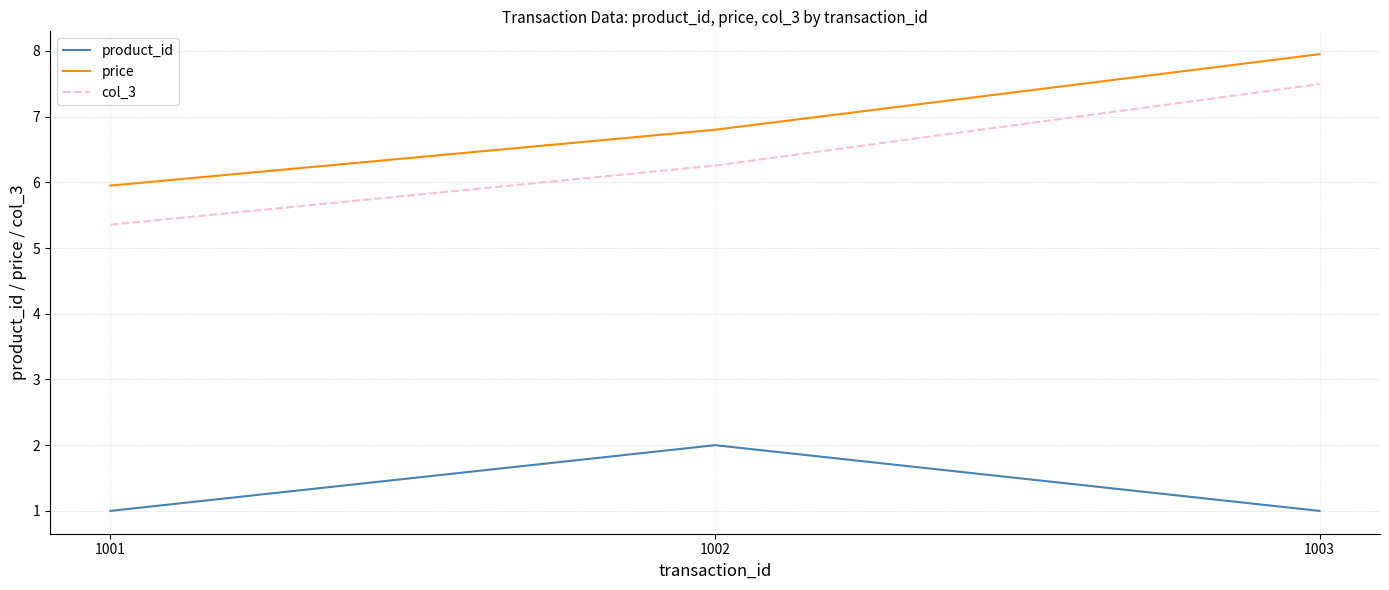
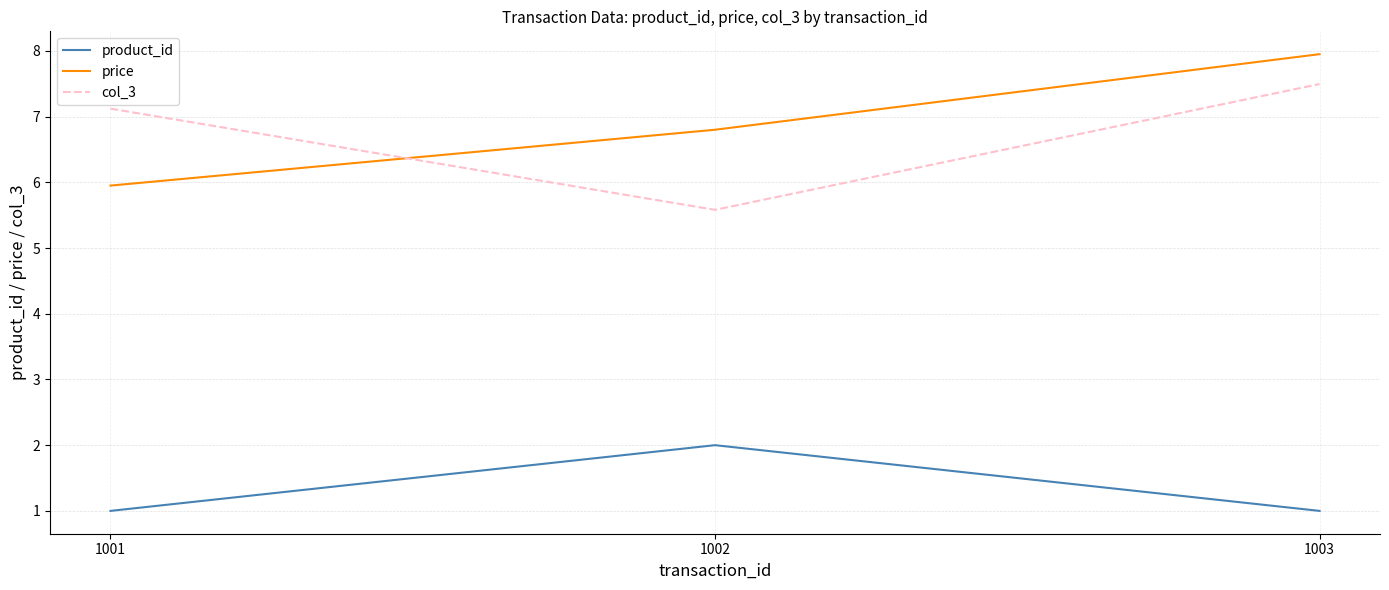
  {
    "product_id": {
      "1001": 1.0,
      "1002": 2.0,
      "1003": 1.0
    },
    "price": {
      "1001": 6.0,
      "1002": 6.8,
      "1003": 8.0
    },
    "col_3": {
-     "1001": 5.4,
-     "1002": 6.3,
+     "1001": 7.1,
+     "1002": 5.6,
      "1003": 7.5
    }
  }
